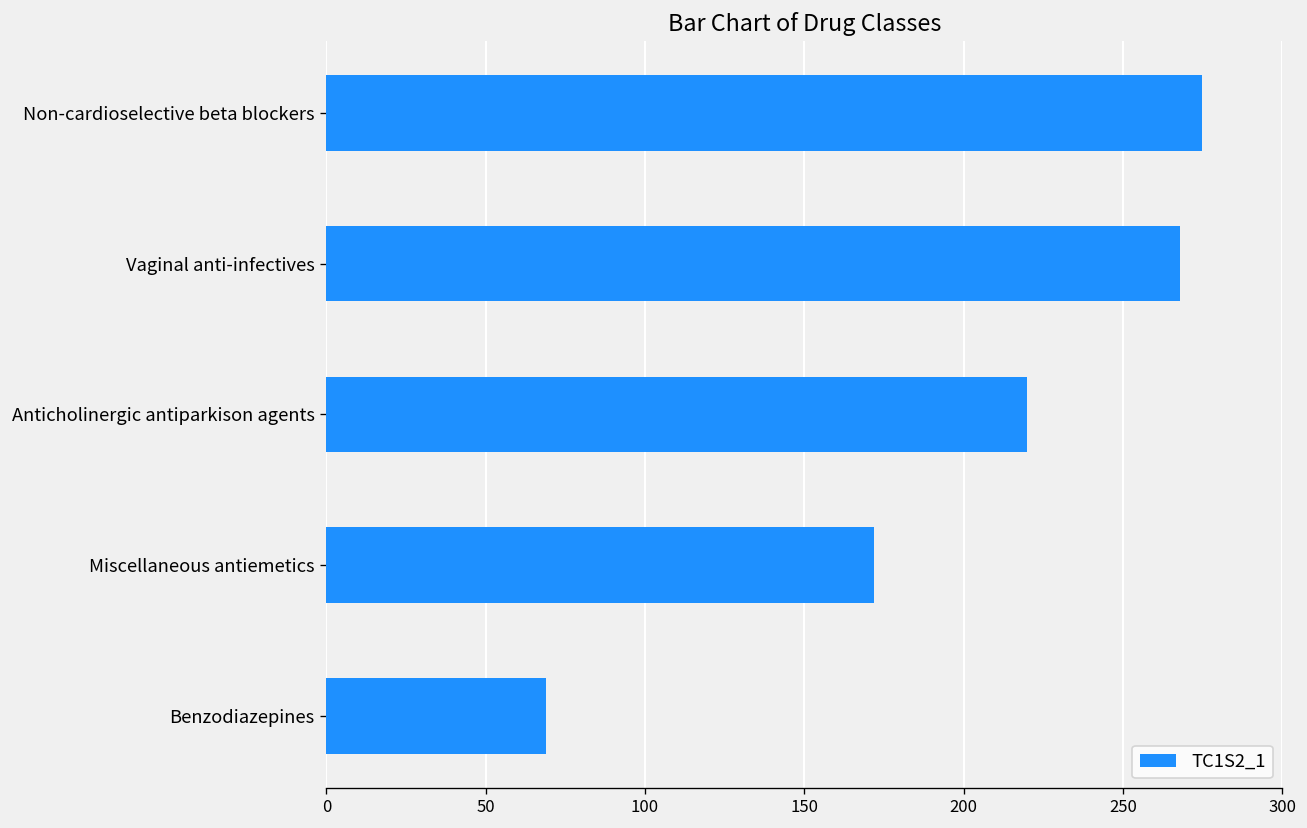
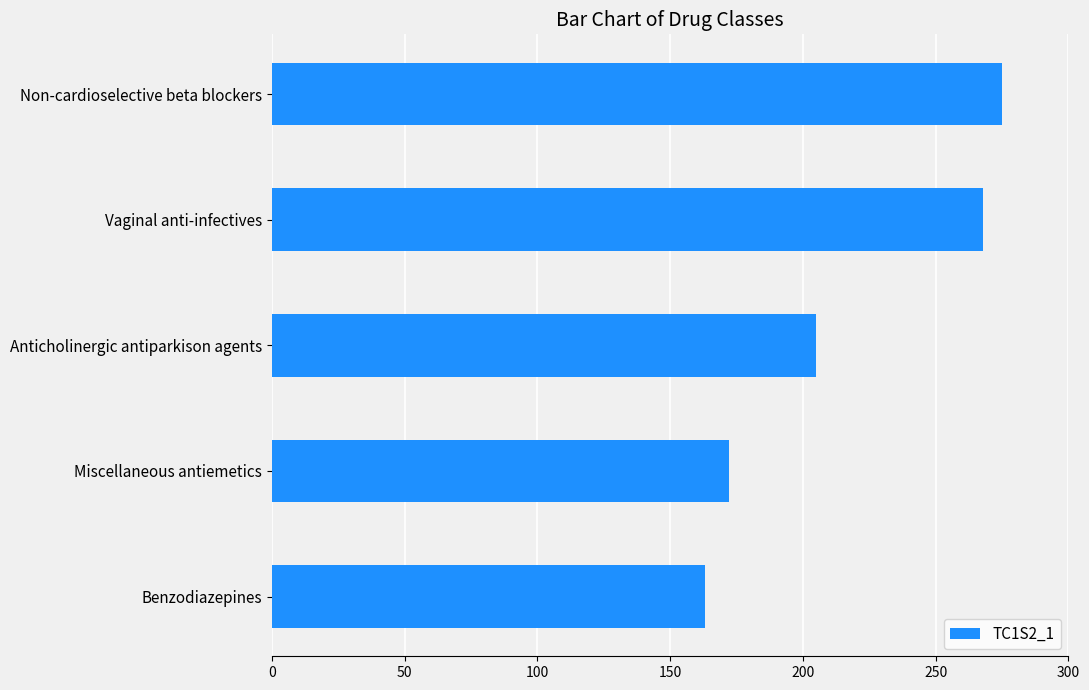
  {
    "Non-cardioselective beta blockers": 275,
    "Vaginal anti-infectives": 268,
-   "Anticholinergic antiparkison agents": 220,
+   "Anticholinergic antiparkison agents": 205,
    "Miscellaneous antiemetics": 172,
-   "Benzodiazepines": 69
+   "Benzodiazepines": 163
  }
